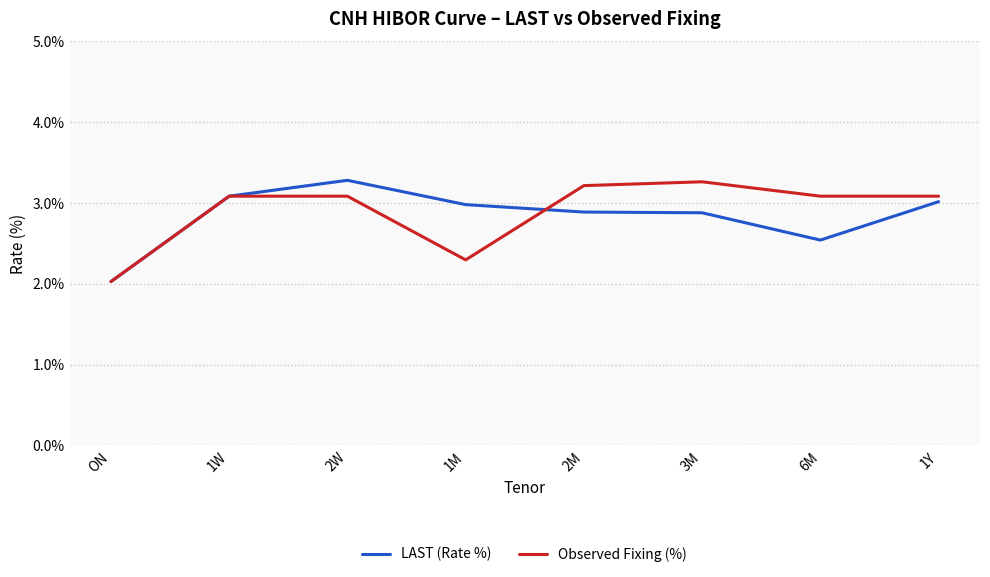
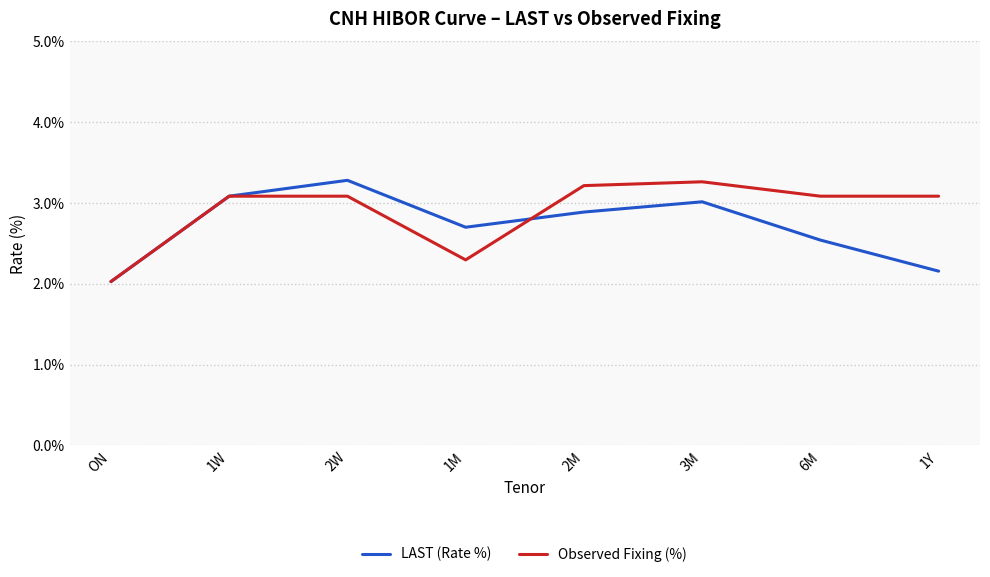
  {
    "LAST (Rate %)": {
      "2W": "3.3%",
-     "1M": "3.0%",
+     "1M": "2.7%",
      "2M": "2.9%",
-     "3M": "2.9%",
+     "3M": "3.0%",
      "6M": "2.5%",
-     "1Y": "3.0%"
+     "1Y": "2.2%"
    },
    "Observed Fixing (%)": {
      "2W": "3.1%",
      "1M": "2.3%",
      "2M": "3.2%",
      "3M": "3.3%",
      "6M": "3.1%",
      "1Y": "3.1%"
    }
  }
